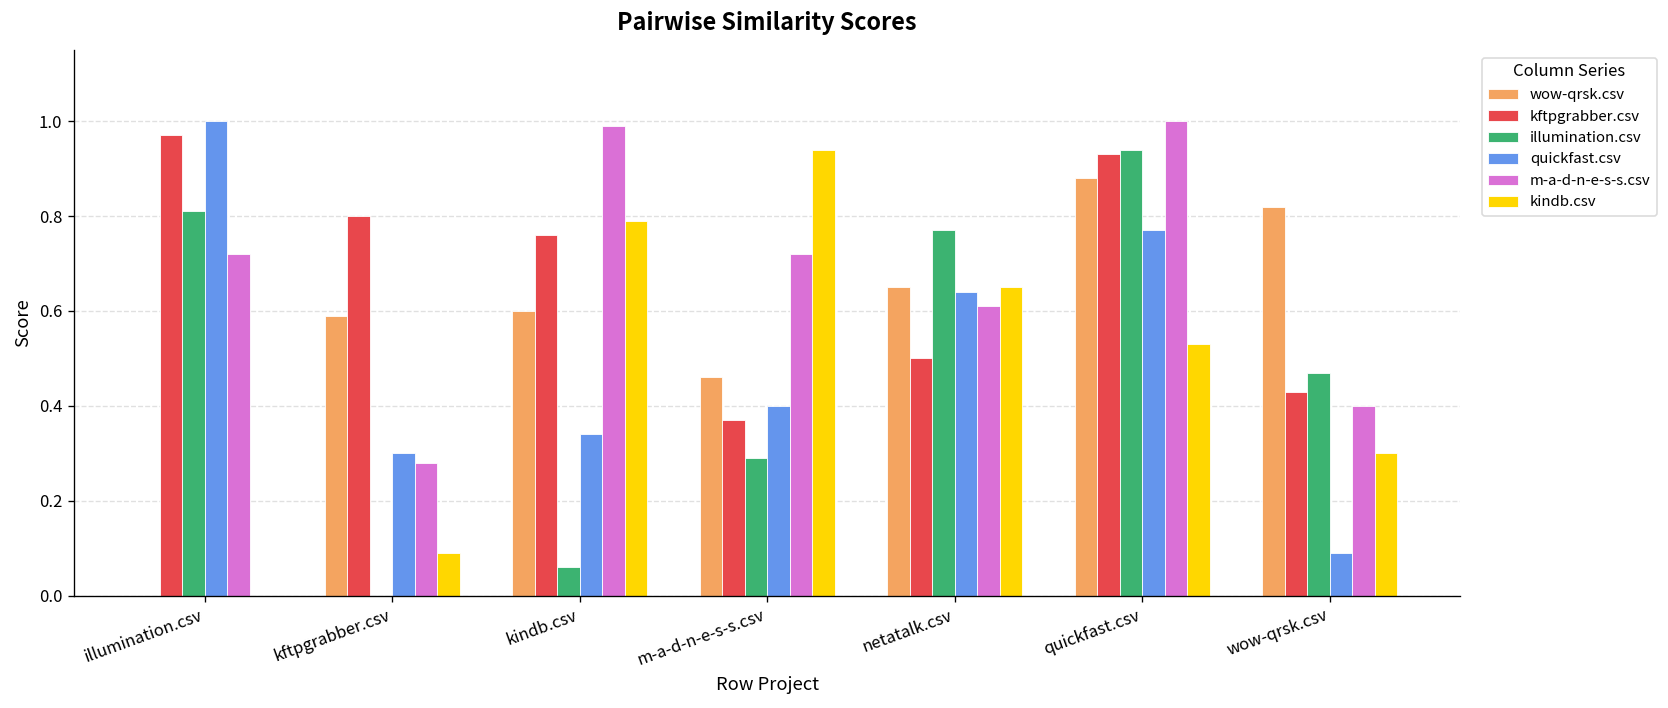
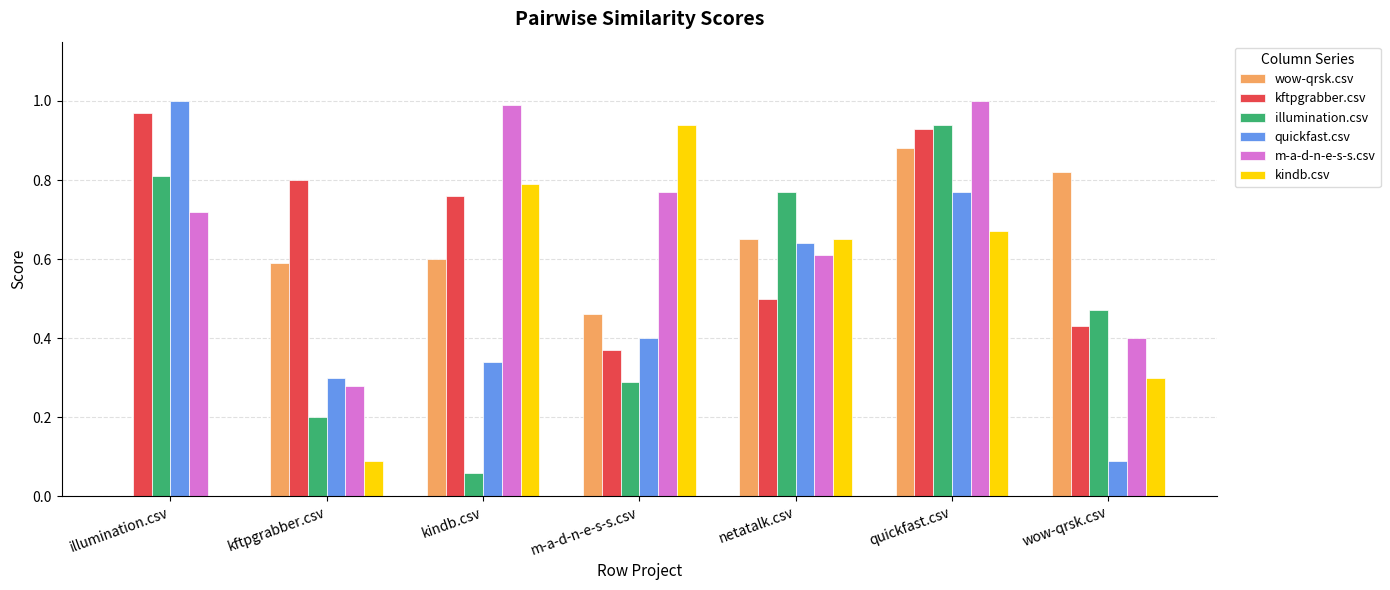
  {
    "wow-qrsk.csv": {
      "illumination.csv": 0.00,
      "kftpgrabber.csv": 0.59,
      "kindb.csv": 0.60,
      "m-a-d-n-e-s-s.csv": 0.46,
      "netatalk.csv": 0.65,
      "quickfast.csv": 0.88,
      "wow-qrsk.csv": 0.82
    },
    "kftpgrabber.csv": {
      "illumination.csv": 0.97,
      "kftpgrabber.csv": 0.80,
      "kindb.csv": 0.76,
      "m-a-d-n-e-s-s.csv": 0.37,
      "netatalk.csv": 0.50,
      "quickfast.csv": 0.93,
      "wow-qrsk.csv": 0.43
    },
    "illumination.csv": {
      "illumination.csv": 0.81,
-     "kftpgrabber.csv": 0.0,
+     "kftpgrabber.csv": 0.2,
      "kindb.csv": 0.06,
      "m-a-d-n-e-s-s.csv": 0.29,
      "netatalk.csv": 0.77,
      "quickfast.csv": 0.94,
      "wow-qrsk.csv": 0.47
    },
    "quickfast.csv": {
      "illumination.csv": 1.00,
      "kftpgrabber.csv": 0.30,
      "kindb.csv": 0.34,
      "m-a-d-n-e-s-s.csv": 0.40,
      "netatalk.csv": 0.64,
      "quickfast.csv": 0.77,
      "wow-qrsk.csv": 0.09
    },
    "m-a-d-n-e-s-s.csv": {
      "illumination.csv": 0.72,
      "kftpgrabber.csv": 0.28,
      "kindb.csv": 0.99,
-     "m-a-d-n-e-s-s.csv": 0.72,
+     "m-a-d-n-e-s-s.csv": 0.77,
      "netatalk.csv": 0.61,
      "quickfast.csv": 1.00,
      "wow-qrsk.csv": 0.40
    },
    "kindb.csv": {
      "illumination.csv": 0.00,
      "kftpgrabber.csv": 0.09,
      "kindb.csv": 0.79,
      "m-a-d-n-e-s-s.csv": 0.94,
      "netatalk.csv": 0.65,
-     "quickfast.csv": 0.53,
+     "quickfast.csv": 0.67,
      "wow-qrsk.csv": 0.30
    }
  }
